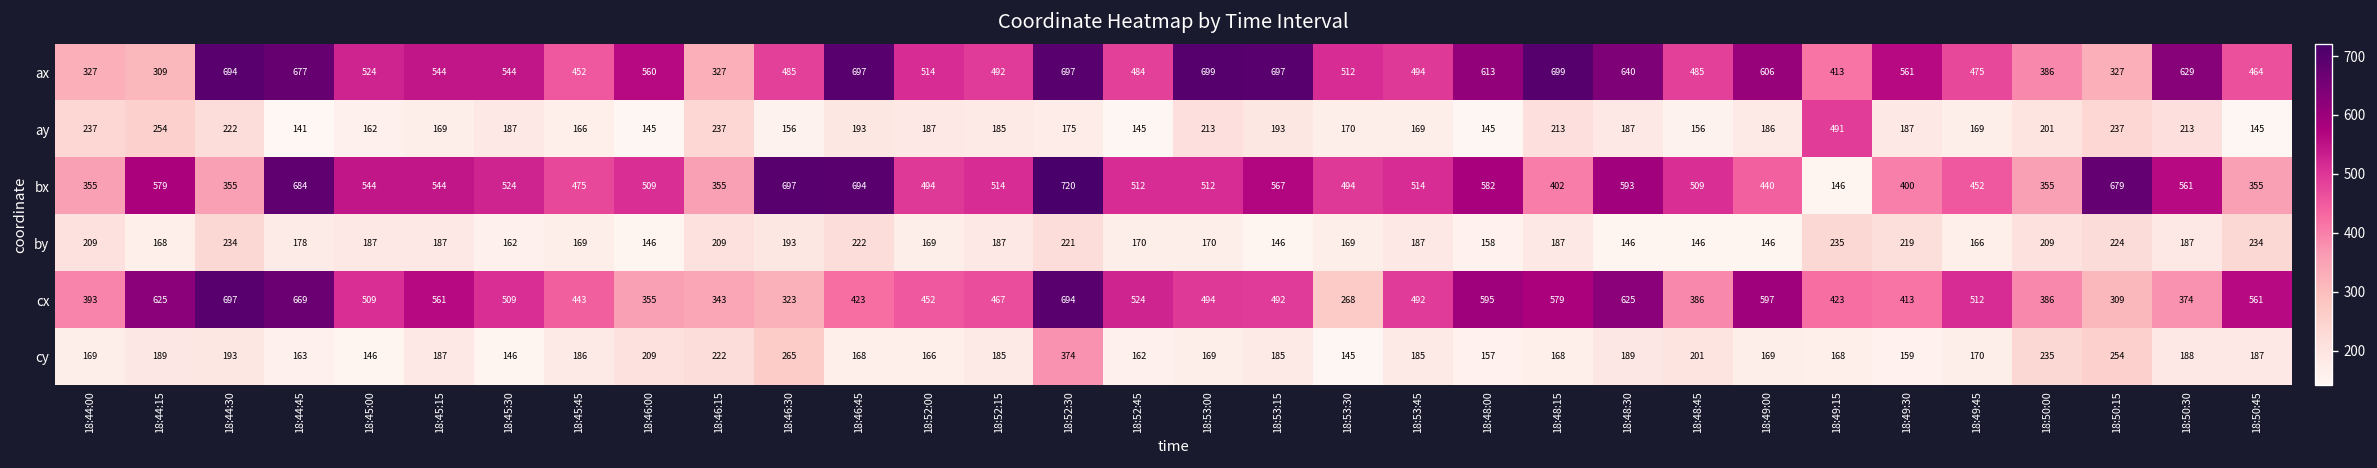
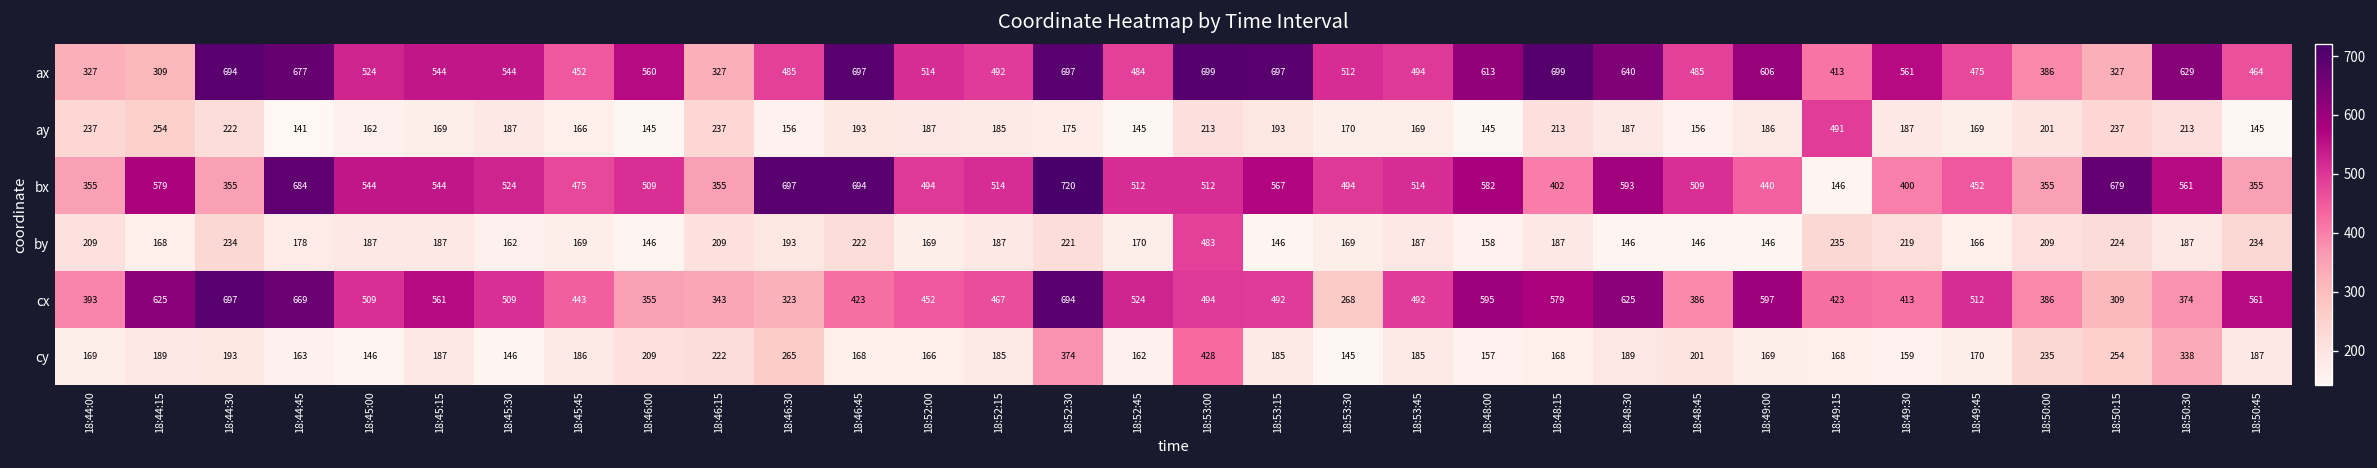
  {
    "ax": {
      "18:44:00": 327,
      "18:44:15": 309,
      "18:44:30": 694,
      "18:44:45": 677,
      "18:45:00": 524,
      "18:45:15": 544,
      "18:45:30": 544,
      "18:45:45": 452,
      "18:46:00": 560,
      "18:46:15": 327,
      "18:46:30": 485,
      "18:46:45": 697,
      "18:52:00": 514,
      "18:52:15": 492,
      "18:52:30": 697,
      "18:52:45": 484,
      "18:53:00": 699,
      "18:53:15": 697,
      "18:53:30": 512,
      "18:53:45": 494,
      "18:48:00": 613,
      "18:48:15": 699,
      "18:48:30": 640,
      "18:48:45": 485,
      "18:49:00": 606,
      "18:49:15": 413,
      "18:49:30": 561,
      "18:49:45": 475,
      "18:50:00": 386,
      "18:50:15": 327,
      "18:50:30": 629,
      "18:50:45": 464
    },
    "ay": {
      "18:44:00": 237,
      "18:44:15": 254,
      "18:44:30": 222,
      "18:44:45": 141,
      "18:45:00": 162,
      "18:45:15": 169,
      "18:45:30": 187,
      "18:45:45": 166,
      "18:46:00": 145,
      "18:46:15": 237,
      "18:46:30": 156,
      "18:46:45": 193,
      "18:52:00": 187,
      "18:52:15": 185,
      "18:52:30": 175,
      "18:52:45": 145,
      "18:53:00": 213,
      "18:53:15": 193,
      "18:53:30": 170,
      "18:53:45": 169,
      "18:48:00": 145,
      "18:48:15": 213,
      "18:48:30": 187,
      "18:48:45": 156,
      "18:49:00": 186,
      "18:49:15": 491,
      "18:49:30": 187,
      "18:49:45": 169,
      "18:50:00": 201,
      "18:50:15": 237,
      "18:50:30": 213,
      "18:50:45": 145
    },
    "bx": {
      "18:44:00": 355,
      "18:44:15": 579,
      "18:44:30": 355,
      "18:44:45": 684,
      "18:45:00": 544,
      "18:45:15": 544,
      "18:45:30": 524,
      "18:45:45": 475,
      "18:46:00": 509,
      "18:46:15": 355,
      "18:46:30": 697,
      "18:46:45": 694,
      "18:52:00": 494,
      "18:52:15": 514,
      "18:52:30": 720,
      "18:52:45": 512,
      "18:53:00": 512,
      "18:53:15": 567,
      "18:53:30": 494,
      "18:53:45": 514,
      "18:48:00": 582,
      "18:48:15": 402,
      "18:48:30": 593,
      "18:48:45": 509,
      "18:49:00": 440,
      "18:49:15": 146,
      "18:49:30": 400,
      "18:49:45": 452,
      "18:50:00": 355,
      "18:50:15": 679,
      "18:50:30": 561,
      "18:50:45": 355
    },
    "by": {
      "18:44:00": 209,
      "18:44:15": 168,
      "18:44:30": 234,
      "18:44:45": 178,
      "18:45:00": 187,
      "18:45:15": 187,
      "18:45:30": 162,
      "18:45:45": 169,
      "18:46:00": 146,
      "18:46:15": 209,
      "18:46:30": 193,
      "18:46:45": 222,
      "18:52:00": 169,
      "18:52:15": 187,
      "18:52:30": 221,
      "18:52:45": 170,
-     "18:53:00": 170,
+     "18:53:00": 483,
      "18:53:15": 146,
      "18:53:30": 169,
      "18:53:45": 187,
      "18:48:00": 158,
      "18:48:15": 187,
      "18:48:30": 146,
      "18:48:45": 146,
      "18:49:00": 146,
      "18:49:15": 235,
      "18:49:30": 219,
      "18:49:45": 166,
      "18:50:00": 209,
      "18:50:15": 224,
      "18:50:30": 187,
      "18:50:45": 234
    },
    "cx": {
      "18:44:00": 393,
      "18:44:15": 625,
      "18:44:30": 697,
      "18:44:45": 669,
      "18:45:00": 509,
      "18:45:15": 561,
      "18:45:30": 509,
      "18:45:45": 443,
      "18:46:00": 355,
      "18:46:15": 343,
      "18:46:30": 323,
      "18:46:45": 423,
      "18:52:00": 452,
      "18:52:15": 467,
      "18:52:30": 694,
      "18:52:45": 524,
      "18:53:00": 494,
      "18:53:15": 492,
      "18:53:30": 268,
      "18:53:45": 492,
      "18:48:00": 595,
      "18:48:15": 579,
      "18:48:30": 625,
      "18:48:45": 386,
      "18:49:00": 597,
      "18:49:15": 423,
      "18:49:30": 413,
      "18:49:45": 512,
      "18:50:00": 386,
      "18:50:15": 309,
      "18:50:30": 374,
      "18:50:45": 561
    },
    "cy": {
      "18:44:00": 169,
      "18:44:15": 189,
      "18:44:30": 193,
      "18:44:45": 163,
      "18:45:00": 146,
      "18:45:15": 187,
      "18:45:30": 146,
      "18:45:45": 186,
      "18:46:00": 209,
      "18:46:15": 222,
      "18:46:30": 265,
      "18:46:45": 168,
      "18:52:00": 166,
      "18:52:15": 185,
      "18:52:30": 374,
      "18:52:45": 162,
-     "18:53:00": 169,
+     "18:53:00": 428,
      "18:53:15": 185,
      "18:53:30": 145,
      "18:53:45": 185,
      "18:48:00": 157,
      "18:48:15": 168,
      "18:48:30": 189,
      "18:48:45": 201,
      "18:49:00": 169,
      "18:49:15": 168,
      "18:49:30": 159,
      "18:49:45": 170,
      "18:50:00": 235,
      "18:50:15": 254,
-     "18:50:30": 188,
+     "18:50:30": 338,
      "18:50:45": 187
    }
  }
